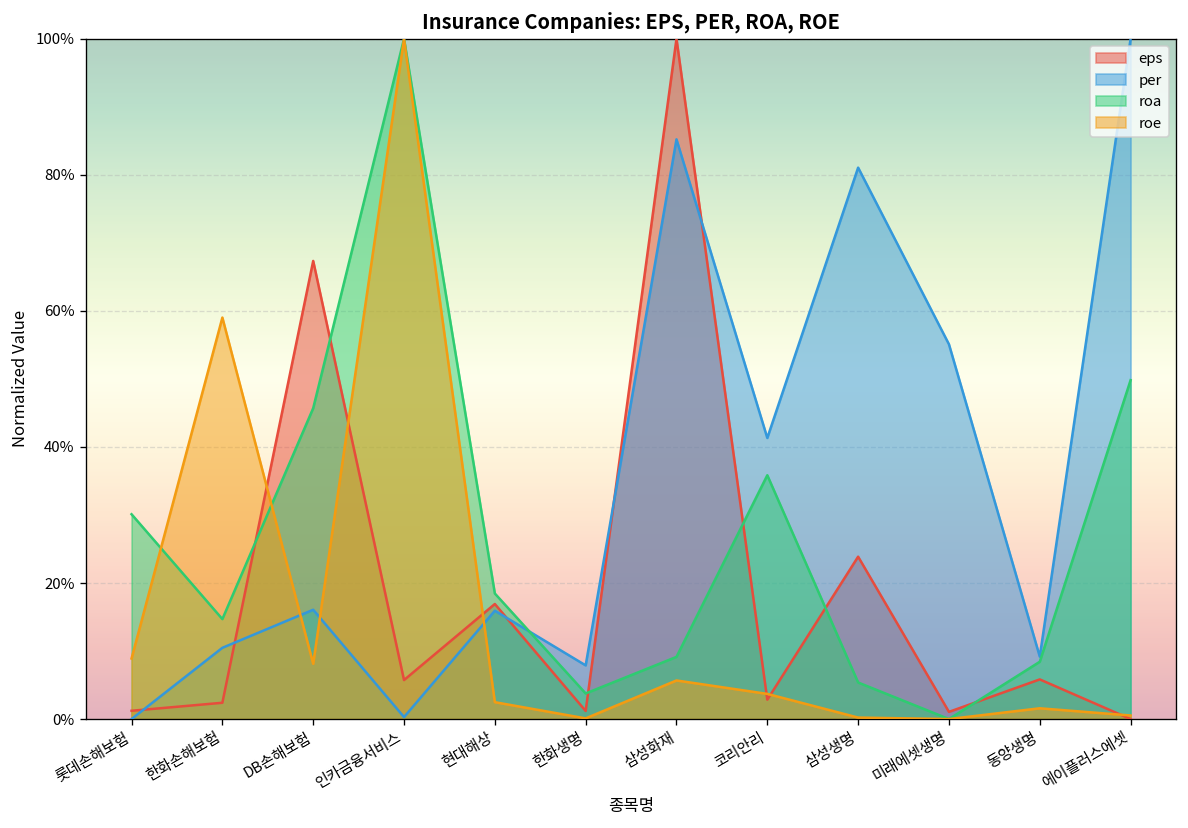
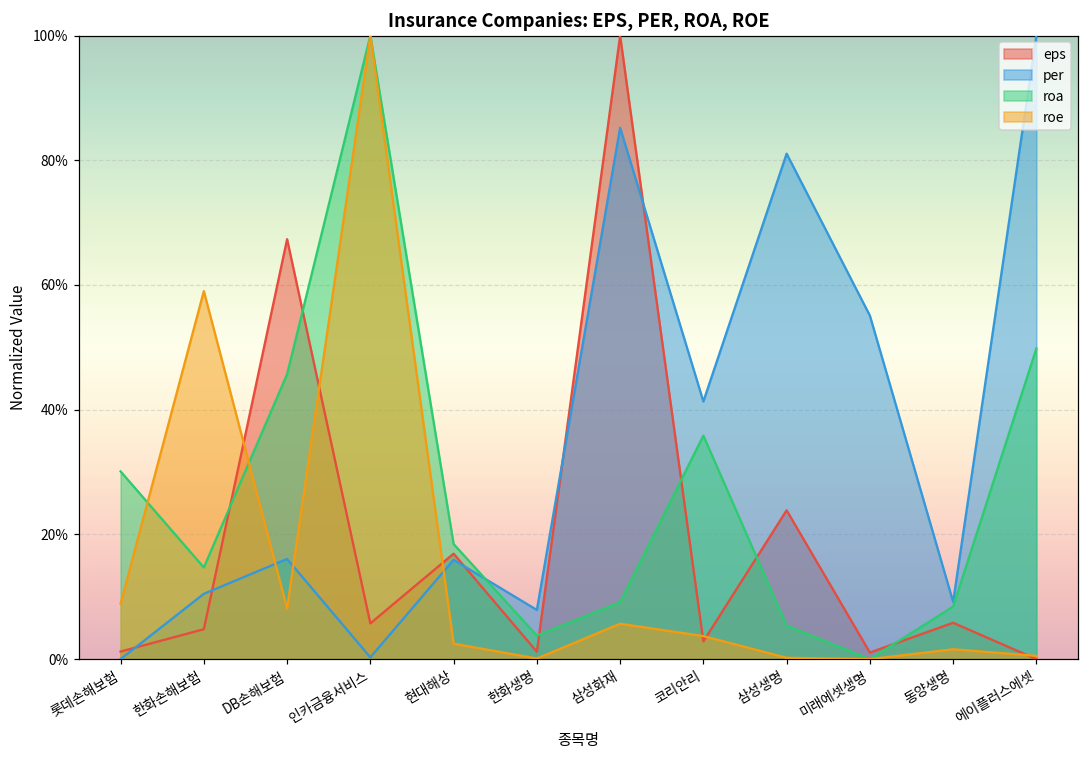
  {
    "eps": {
      "롯데손해보험": "1%",
-     "한화손해보험": "2%",
+     "한화손해보험": "5%",
      "DB손해보험": "67%",
      "인카금융서비스": "6%",
      "현대해상": "17%",
      "한화생명": "1%",
      "삼성화재": "100%",
      "코리안리": "3%",
      "삼성생명": "24%",
      "미래에셋생명": "1%",
      "동양생명": "6%",
      "에이플러스에셋": "0%"
    },
    "per": {
      "롯데손해보험": "0%",
      "한화손해보험": "10%",
      "DB손해보험": "16%",
      "인카금융서비스": "0%",
      "현대해상": "16%",
      "한화생명": "8%",
      "삼성화재": "85%",
      "코리안리": "41%",
      "삼성생명": "81%",
      "미래에셋생명": "55%",
      "동양생명": "9%",
      "에이플러스에셋": "100%"
    },
    "roa": {
      "롯데손해보험": "30%",
      "한화손해보험": "15%",
      "DB손해보험": "46%",
      "현대해상": "18%",
      "한화생명": "4%",
      "삼성화재": "9%",
      "코리안리": "36%",
      "삼성생명": "5%",
      "동양생명": "8%",
      "에이플러스에셋": "50%"
    },
    "roe": {
      "롯데손해보험": "9%",
      "한화손해보험": "59%",
      "DB손해보험": "8%",
      "현대해상": "2%",
      "한화생명": "0%",
      "삼성화재": "6%",
      "코리안리": "4%",
      "삼성생명": "0%",
      "동양생명": "2%",
      "에이플러스에셋": "1%"
    }
  }
